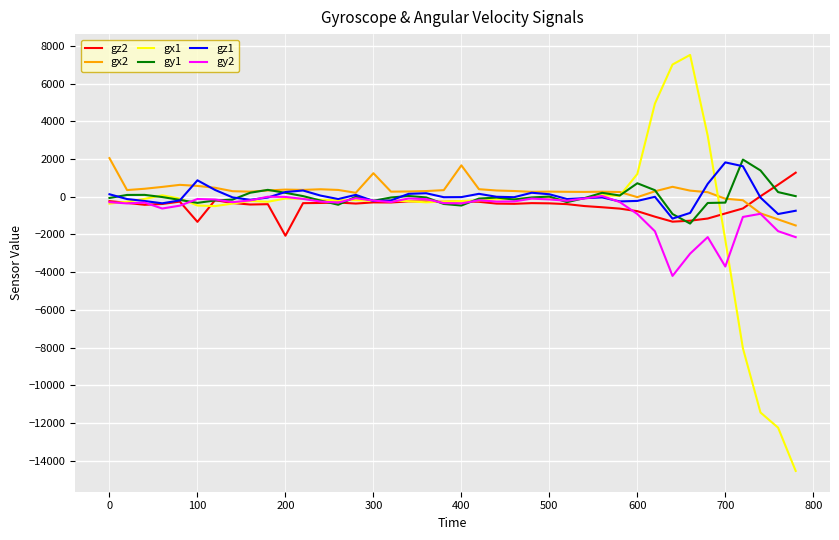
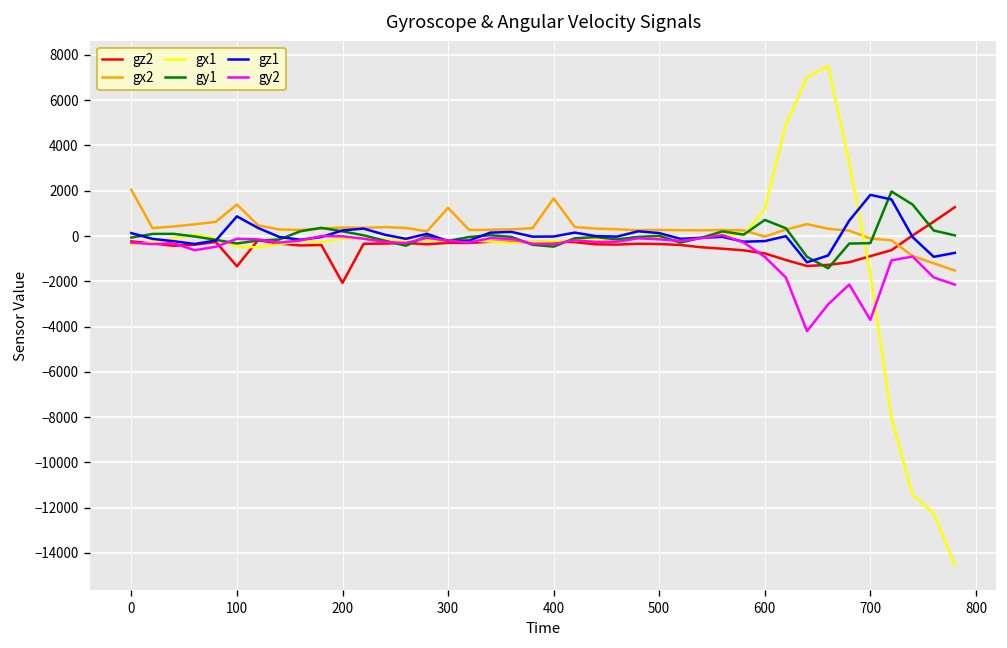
  {
    "gz2": {
      "100": -1300,
      "200": -2100,
      "500": -400,
      "600": -800,
      "700": -900
    },
    "gx2": {
      "0": 2000,
-     "100": 600,
+     "100": 1400,
      "300": 1200,
      "400": 1700,
      "500": 300,
      "600": 0,
      "700": -100
    },
    "gx1": {
      "100": -500,
      "600": 1200,
-     "700": -2300
+     "700": -1700
    },
    "gy1": {
      "0": -100,
      "100": -300,
      "600": 700,
      "700": -300
    },
    "gz1": {
      "0": 100,
      "100": 900,
      "400": 0,
      "600": -200,
      "700": 1800
    },
    "gy2": {
      "100": -100,
      "600": -900,
      "700": -3700
    }
  }
